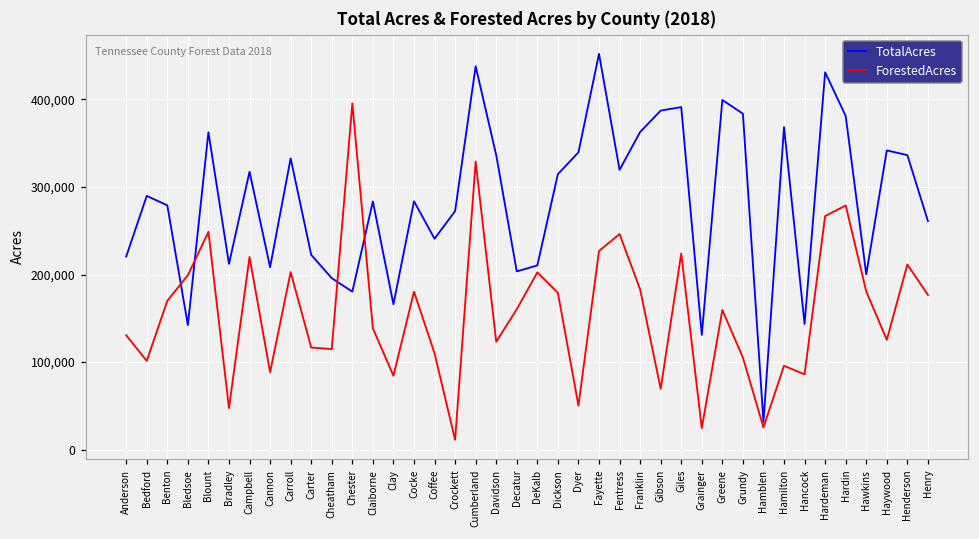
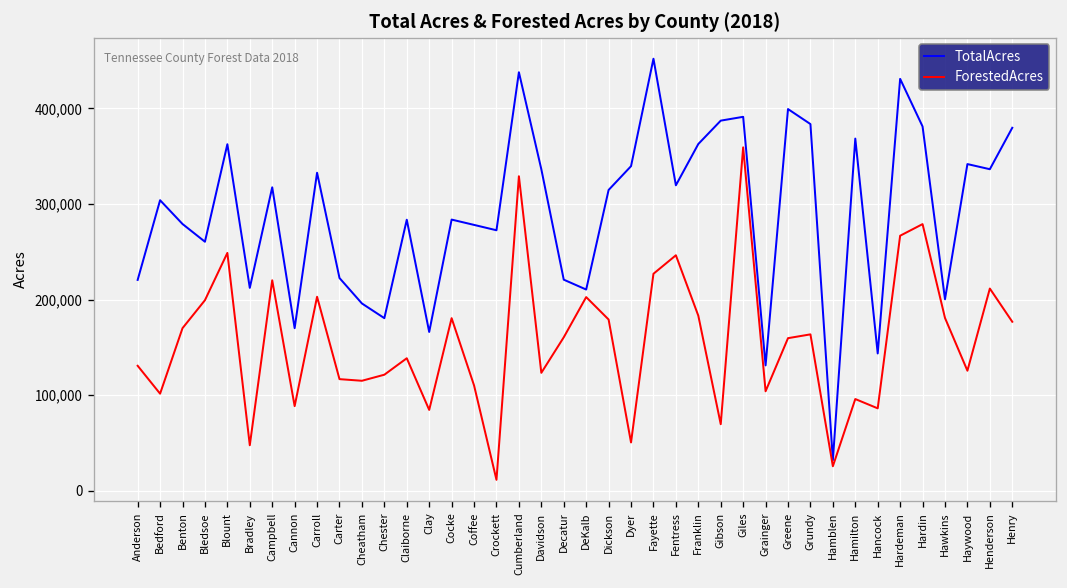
  {
    "TotalAcres": {
      "Anderson": "220,000",
-     "Bedford": "290,000",
+     "Bedford": "300,000",
      "Benton": "280,000",
-     "Bledsoe": "140,000",
+     "Bledsoe": "260,000",
      "Blount": "360,000",
      "Bradley": "210,000",
      "Campbell": "320,000",
-     "Cannon": "210,000",
+     "Cannon": "170,000",
      "Carroll": "330,000",
      "Carter": "220,000",
      "Cheatham": "200,000",
      "Chester": "180,000",
      "Claiborne": "280,000",
      "Clay": "170,000",
      "Cocke": "280,000",
-     "Coffee": "240,000",
+     "Coffee": "280,000",
      "Crockett": "270,000",
      "Cumberland": "440,000",
      "Davidson": "340,000",
-     "Decatur": "200,000",
+     "Decatur": "220,000",
      "DeKalb": "210,000",
      "Dickson": "310,000",
      "Dyer": "340,000",
      "Fayette": "450,000",
      "Fentress": "320,000",
      "Franklin": "360,000",
      "Gibson": "390,000",
      "Giles": "390,000",
      "Grainger": "130,000",
      "Greene": "400,000",
      "Grundy": "380,000",
      "Hamblen": "30,000",
      "Hamilton": "370,000",
      "Hancock": "140,000",
      "Hardeman": "430,000",
      "Hardin": "380,000",
      "Hawkins": "200,000",
      "Haywood": "340,000",
      "Henderson": "340,000",
-     "Henry": "260,000"
+     "Henry": "380,000"
    },
    "ForestedAcres": {
      "Anderson": "130,000",
      "Bedford": "100,000",
      "Benton": "170,000",
      "Bledsoe": "200,000",
      "Blount": "250,000",
      "Bradley": "50,000",
      "Campbell": "220,000",
      "Cannon": "90,000",
      "Carroll": "200,000",
      "Carter": "120,000",
      "Cheatham": "110,000",
-     "Chester": "400,000",
+     "Chester": "120,000",
      "Claiborne": "140,000",
      "Clay": "80,000",
      "Cocke": "180,000",
      "Coffee": "110,000",
      "Crockett": "10,000",
      "Cumberland": "330,000",
      "Davidson": "120,000",
      "Decatur": "160,000",
      "DeKalb": "200,000",
      "Dickson": "180,000",
      "Dyer": "50,000",
      "Fayette": "230,000",
      "Fentress": "250,000",
      "Franklin": "180,000",
      "Gibson": "70,000",
-     "Giles": "220,000",
-     "Grainger": "20,000",
+     "Giles": "360,000",
+     "Grainger": "100,000",
      "Greene": "160,000",
-     "Grundy": "110,000",
+     "Grundy": "160,000",
      "Hamblen": "30,000",
      "Hamilton": "100,000",
      "Hancock": "90,000",
      "Hardeman": "270,000",
      "Hardin": "280,000",
      "Hawkins": "180,000",
      "Haywood": "130,000",
      "Henderson": "210,000",
      "Henry": "180,000"
    }
  }
